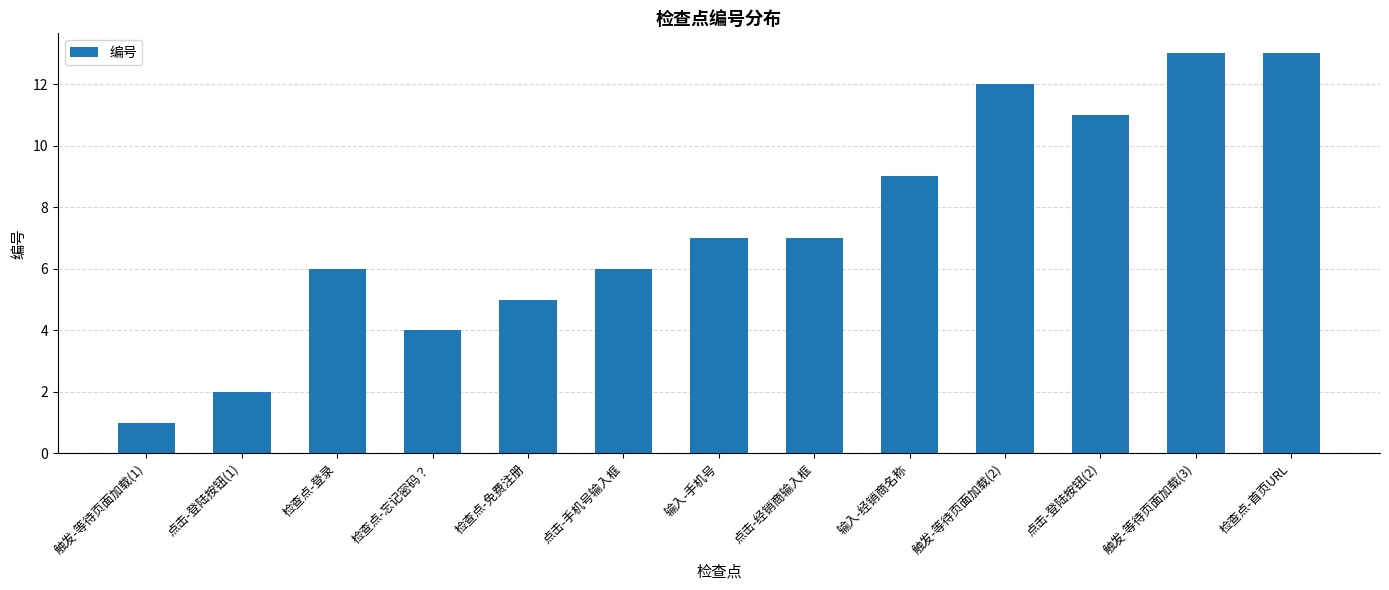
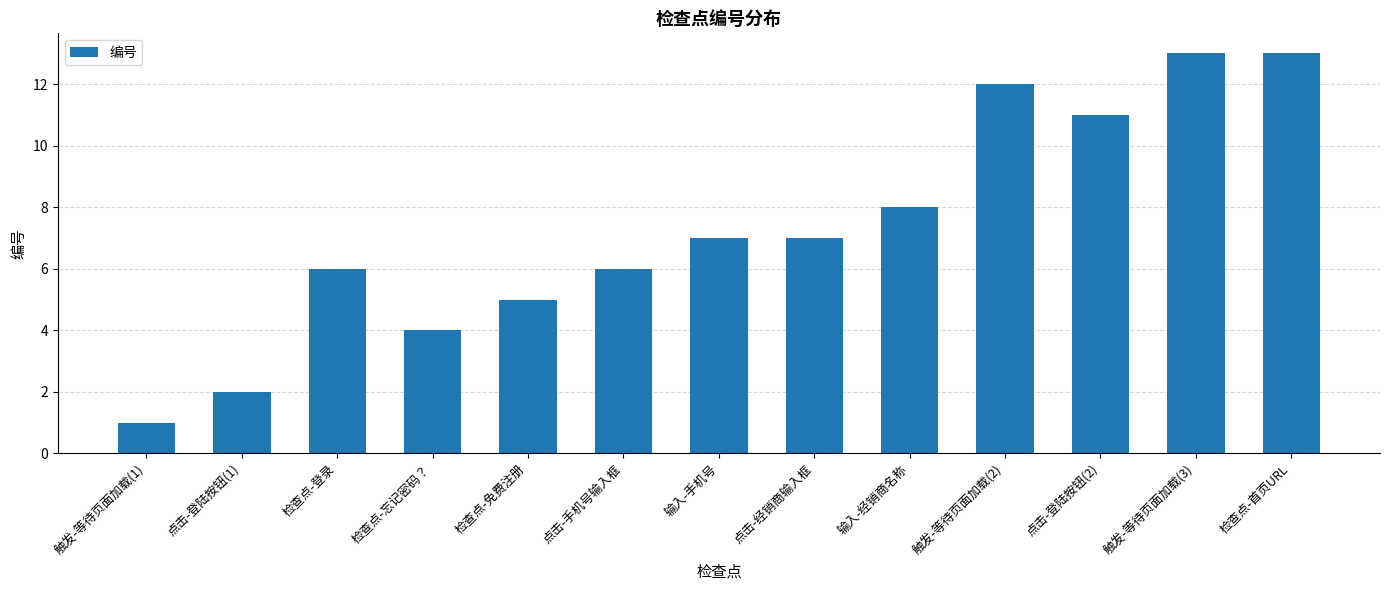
  {
    "触发-等待页面加载(1)": 1,
    "点击-登陆按钮(1)": 2,
    "检查点-登录": 6,
    "检查点-忘记密码？": 4,
    "检查点-免费注册": 5,
    "点击-手机号输入框": 6,
    "输入-手机号": 7,
    "点击-经销商输入框": 7,
-   "输入-经销商名称": 9,
+   "输入-经销商名称": 8,
    "触发-等待页面加载(2)": 12,
    "点击-登陆按钮(2)": 11,
    "触发-等待页面加载(3)": 13,
    "检查点-首页URL": 13
  }
